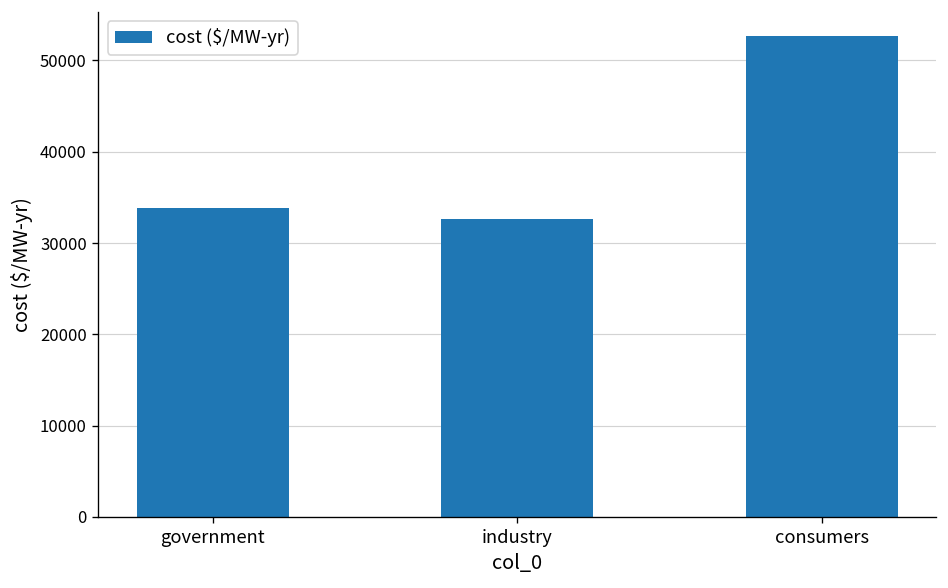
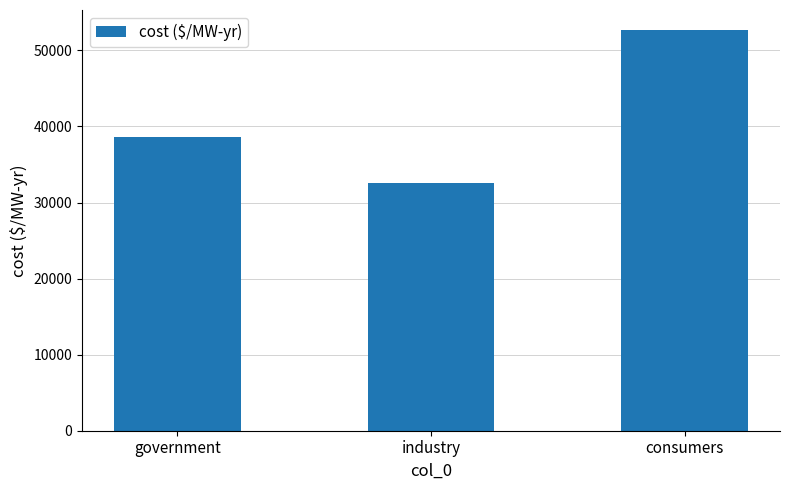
  {
-   "government": 34000,
+   "government": 39000,
    "industry": 33000,
    "consumers": 53000
  }
